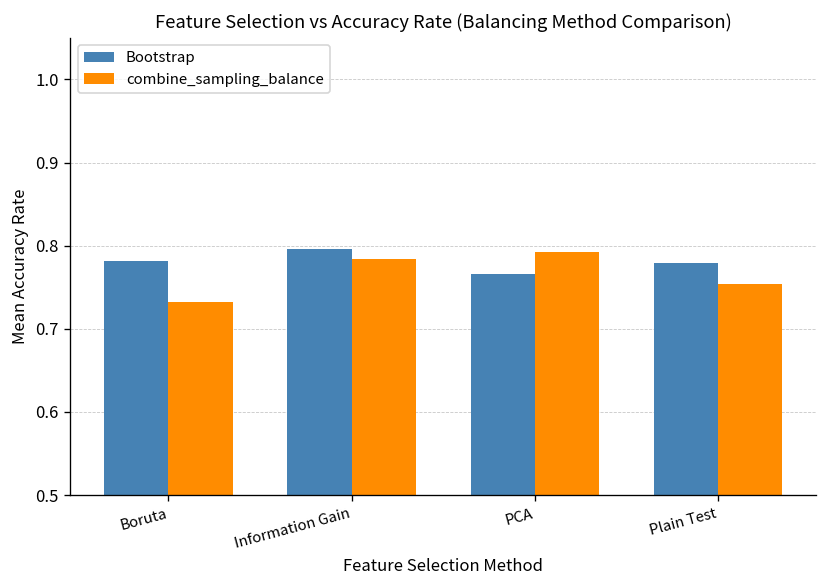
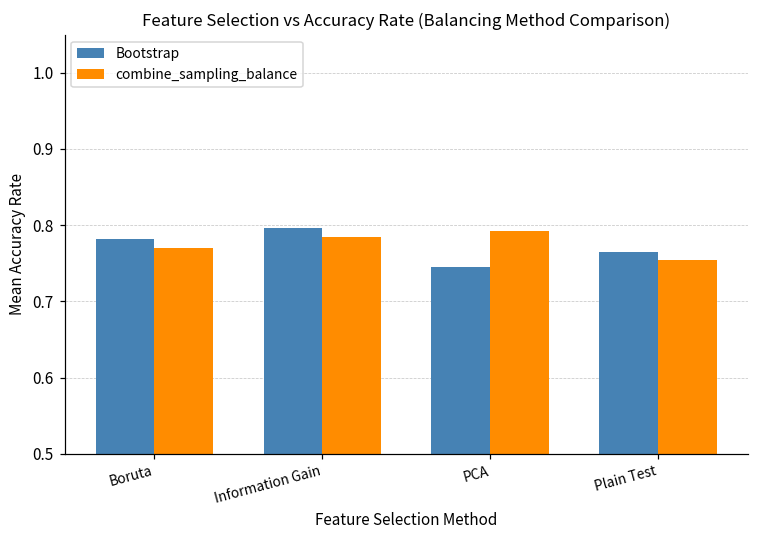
  {
    "Bootstrap": {
      "Boruta": 0.78,
      "Information Gain": 0.80,
-     "PCA": 0.77,
-     "Plain Test": 0.78
+     "PCA": 0.75,
+     "Plain Test": 0.76
    },
    "combine_sampling_balance": {
-     "Boruta": 0.73,
+     "Boruta": 0.77,
      "Information Gain": 0.78,
      "PCA": 0.79,
      "Plain Test": 0.75
    }
  }
